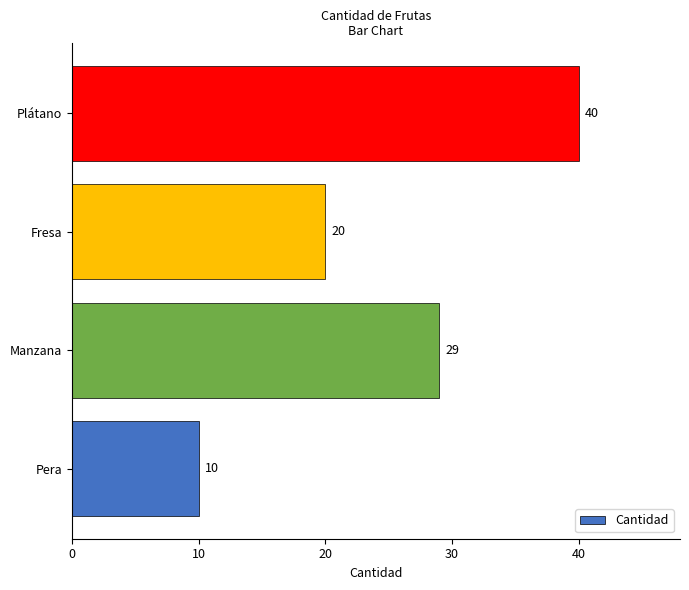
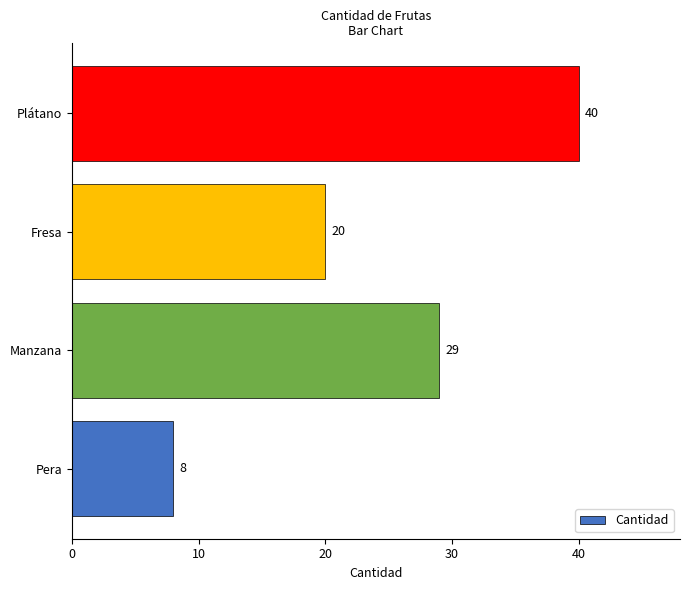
  {
    "Plátano": 40,
    "Fresa": 20,
    "Manzana": 29,
-   "Pera": 10
+   "Pera": 8
  }
